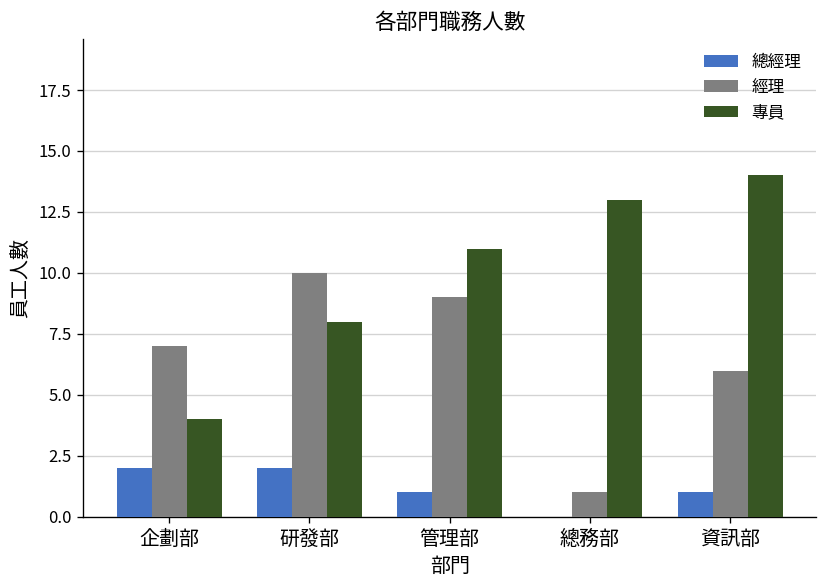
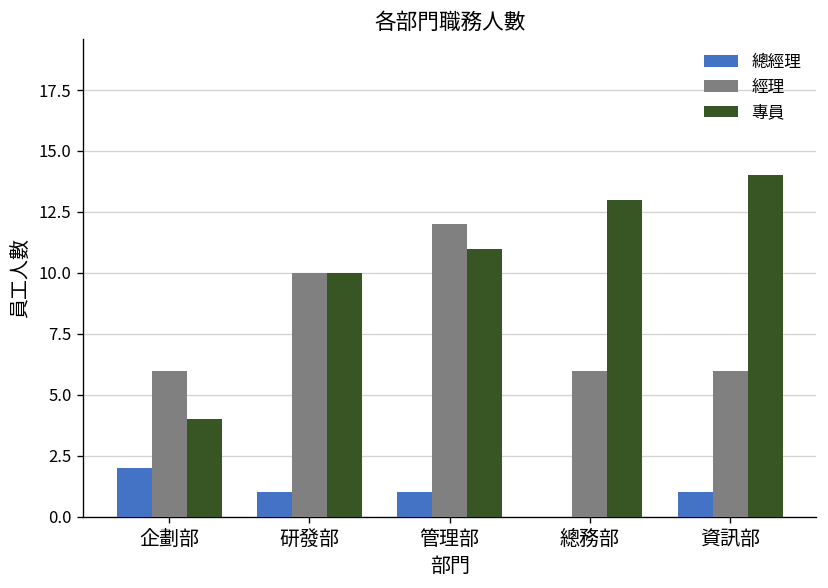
  {
    "總經理": {
      "企劃部": 2,
-     "研發部": 2,
+     "研發部": 1,
      "管理部": 1,
      "總務部": 0,
      "資訊部": 1
    },
    "經理": {
-     "企劃部": 7,
+     "企劃部": 6,
      "研發部": 10,
-     "管理部": 9,
-     "總務部": 1,
+     "管理部": 12,
+     "總務部": 6,
      "資訊部": 6
    },
    "專員": {
      "企劃部": 4,
-     "研發部": 8,
+     "研發部": 10,
      "管理部": 11,
      "總務部": 13,
      "資訊部": 14
    }
  }
